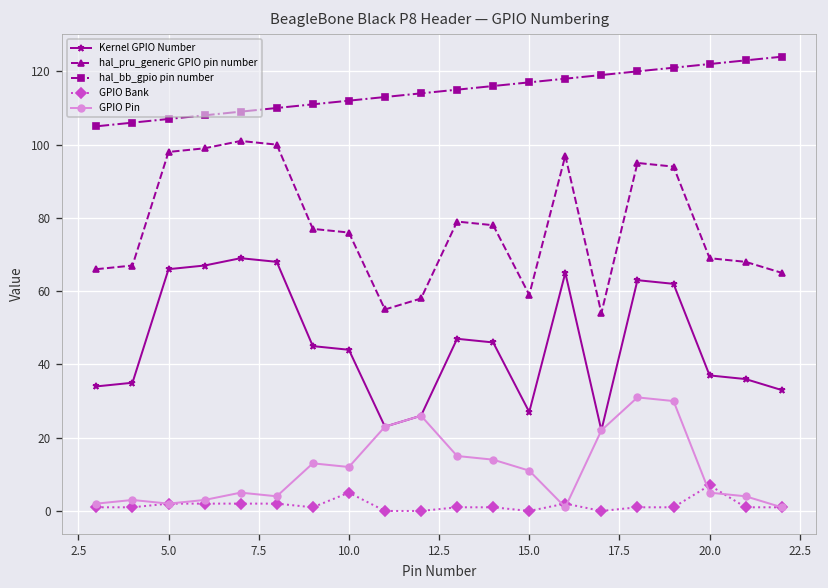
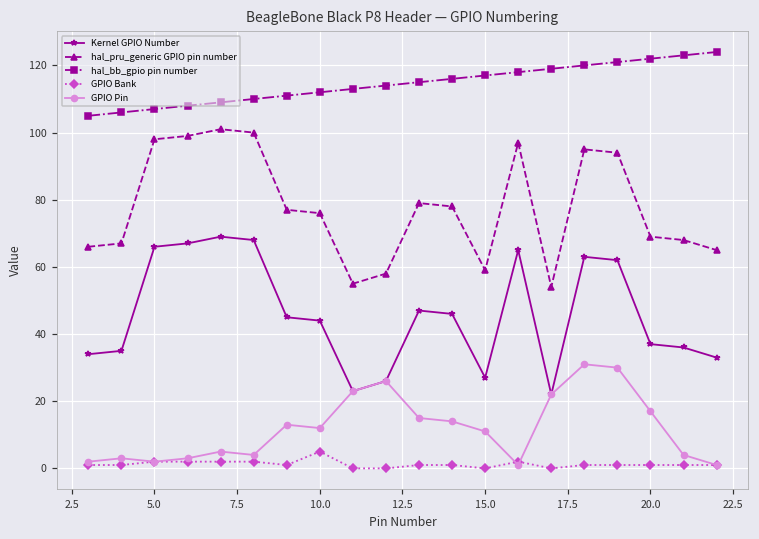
  {
    "GPIO Bank": {
      "10.0": 5,
      "15.0": 0,
-     "20.0": 7
+     "20.0": 1
    },
    "GPIO Pin": {
      "10.0": 12,
      "15.0": 11,
-     "20.0": 5
+     "20.0": 17
    }
  }
